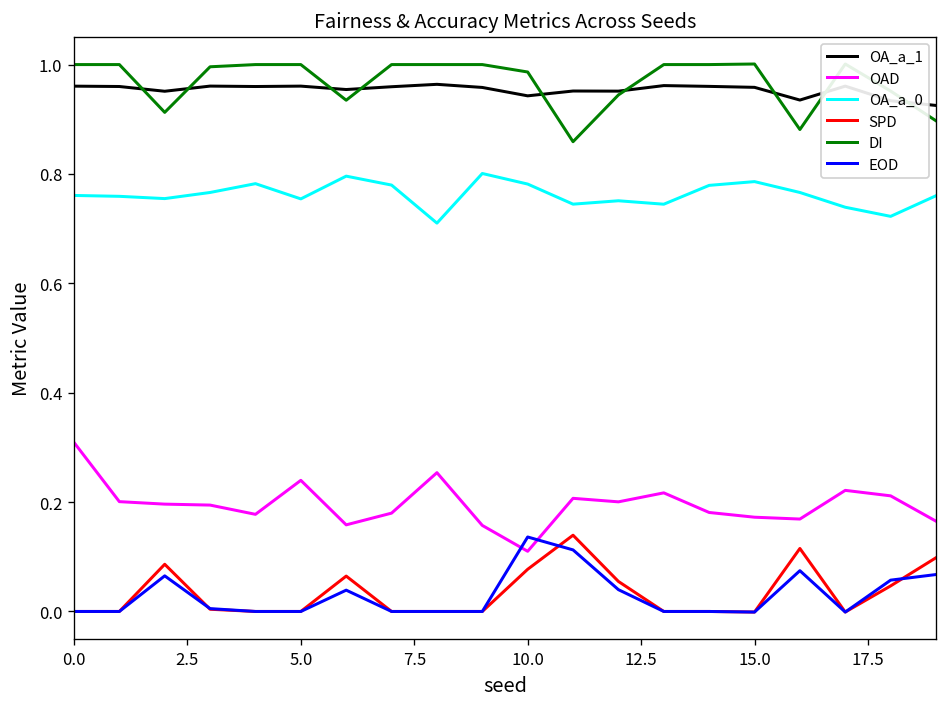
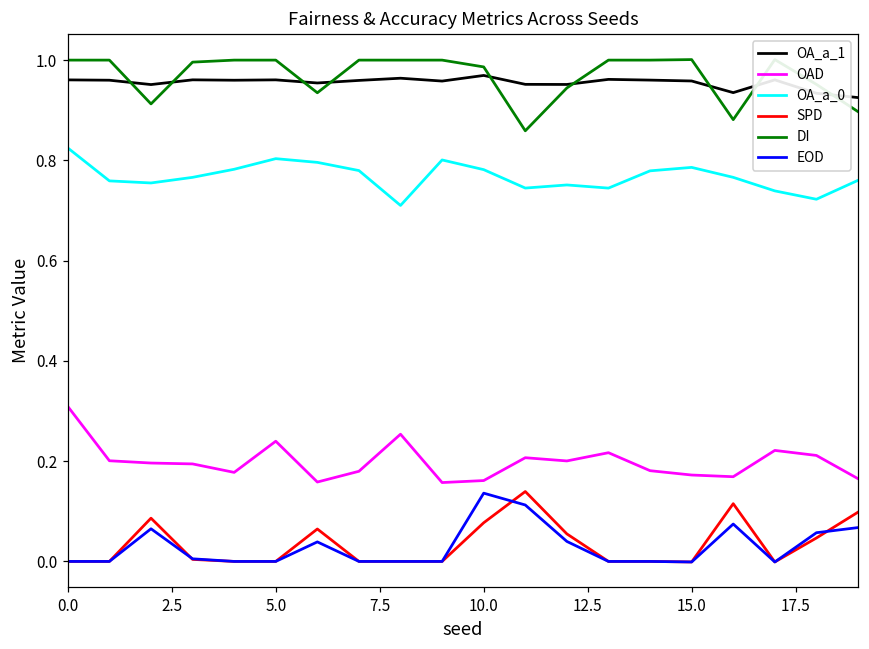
  {
    "OA_a_1": {
      "0.0": 0.96,
      "5.0": 0.96,
-     "10.0": 0.94,
+     "10.0": 0.97,
      "15.0": 0.96
    },
    "OAD": {
      "0.0": 0.31,
      "5.0": 0.24,
-     "10.0": 0.11,
+     "10.0": 0.16,
      "15.0": 0.17
    },
    "OA_a_0": {
-     "0.0": 0.76,
-     "5.0": 0.75,
+     "0.0": 0.82,
+     "5.0": 0.80,
      "10.0": 0.78,
      "15.0": 0.79
    },
    "SPD": {
      "10.0": 0.08
    },
    "DI": {
      "0.0": 1.00,
      "5.0": 1.00,
      "10.0": 0.99,
      "15.0": 1.00
    },
    "EOD": {
      "10.0": 0.14
    }
  }
